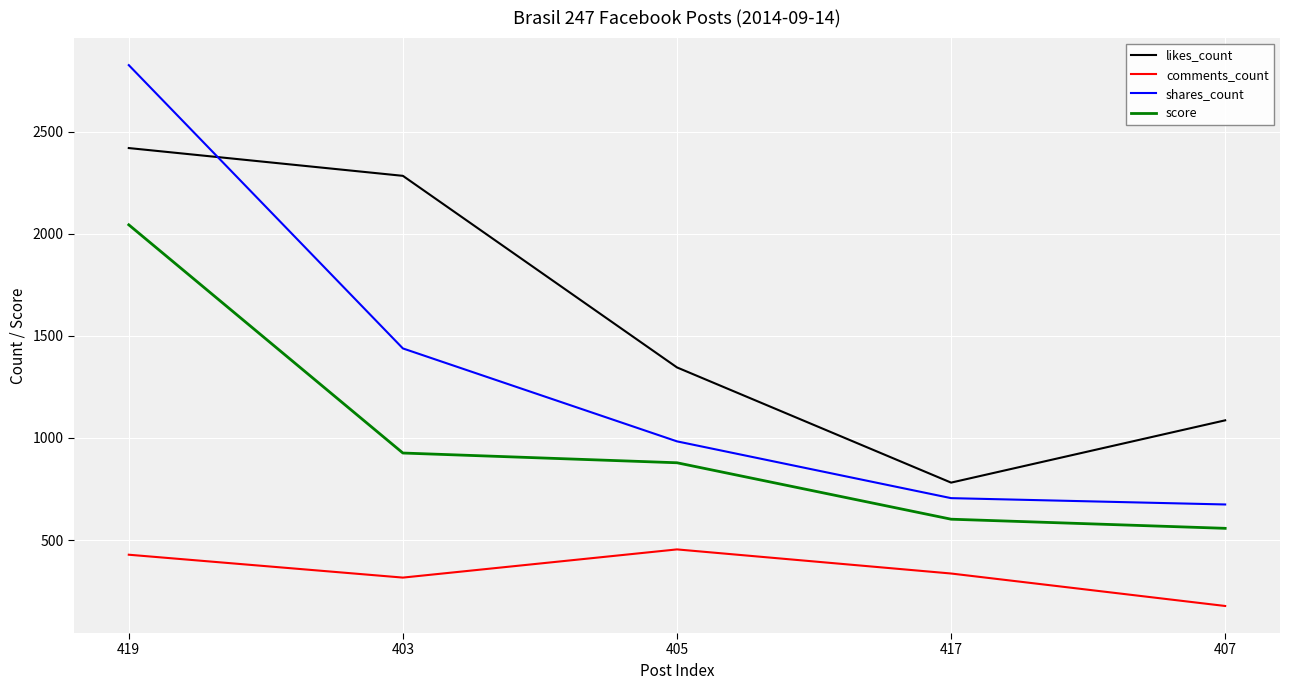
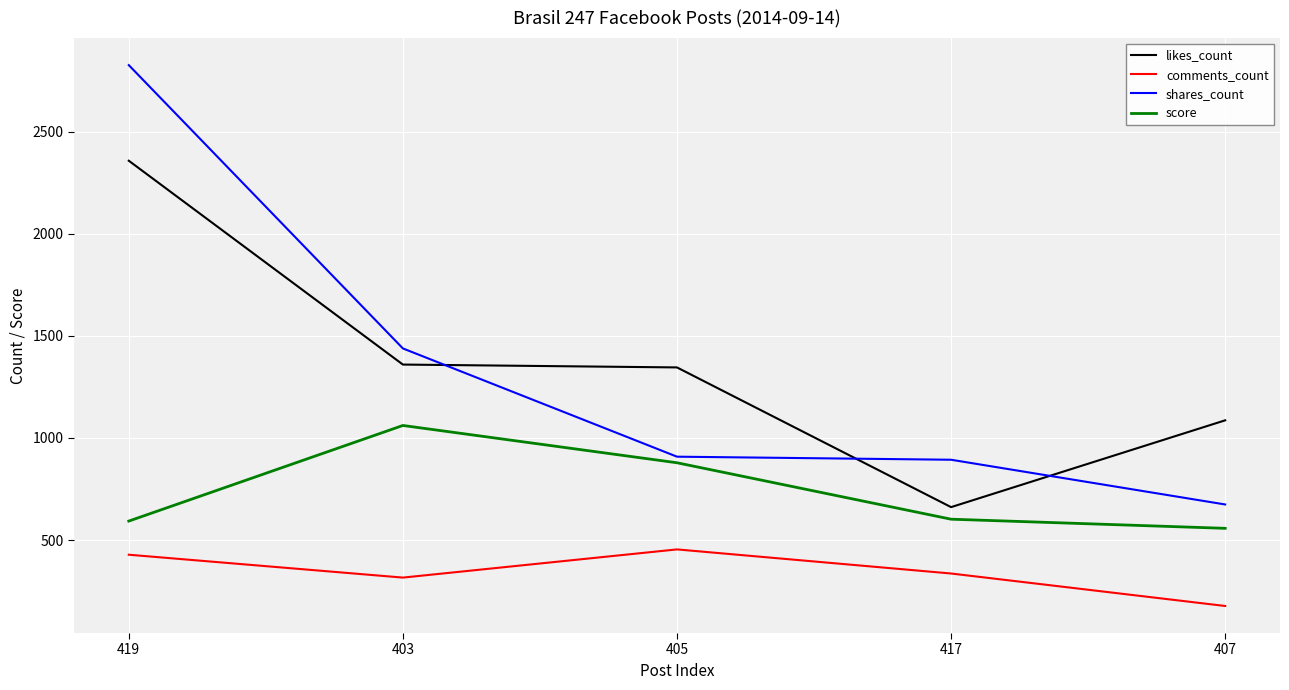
  {
    "likes_count": {
-     "419": 2420,
-     "403": 2280,
+     "419": 2360,
+     "403": 1360,
      "405": 1350,
-     "417": 780,
+     "417": 660,
      "407": 1090
    },
    "comments_count": {
      "419": 430,
      "403": 320,
      "405": 450,
      "417": 340,
      "407": 180
    },
    "shares_count": {
      "419": 2830,
      "403": 1440,
-     "405": 980,
-     "417": 710,
+     "405": 910,
+     "417": 890,
      "407": 670
    },
    "score": {
-     "419": 2040,
-     "403": 930,
+     "419": 590,
+     "403": 1060,
      "405": 880,
      "417": 600,
      "407": 560
    }
  }
